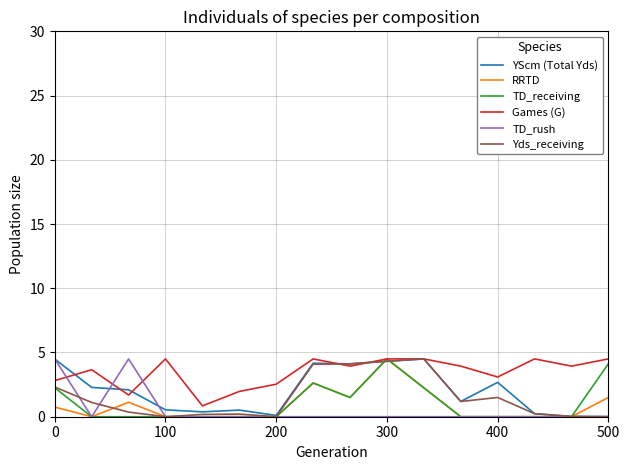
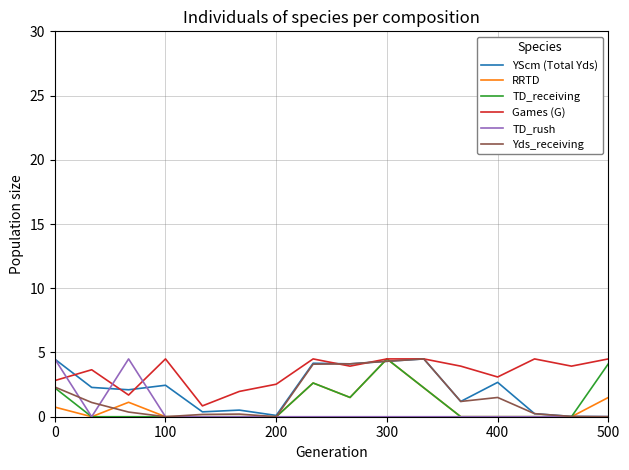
  {
    "YScm (Total Yds)": {
-     "100": 0.5,
+     "100": 2.4,
      "400": 2.7
    },
    "RRTD": {
      "0": 0.8,
      "500": 1.5
    },
    "TD_receiving": {
      "500": 4.1
    },
    "Games (G)": {
      "0": 2.8,
      "100": 4.5,
      "200": 2.5,
      "400": 3.1,
      "500": 4.5
    },
    "TD_rush": {
      "300": 0.0
    },
    "Yds_receiving": {
      "400": 1.5
    }
  }
